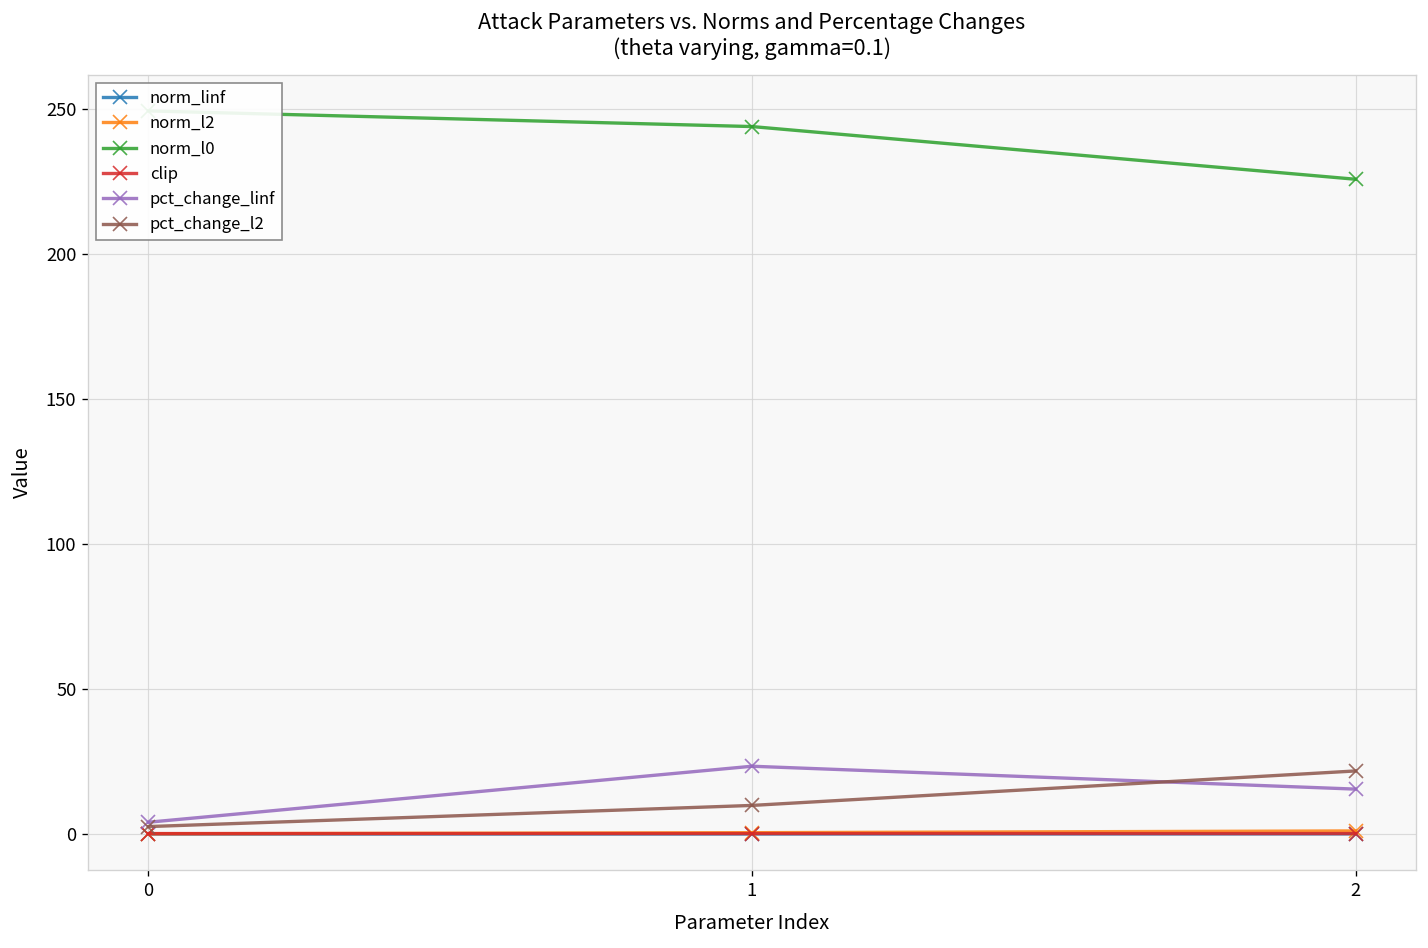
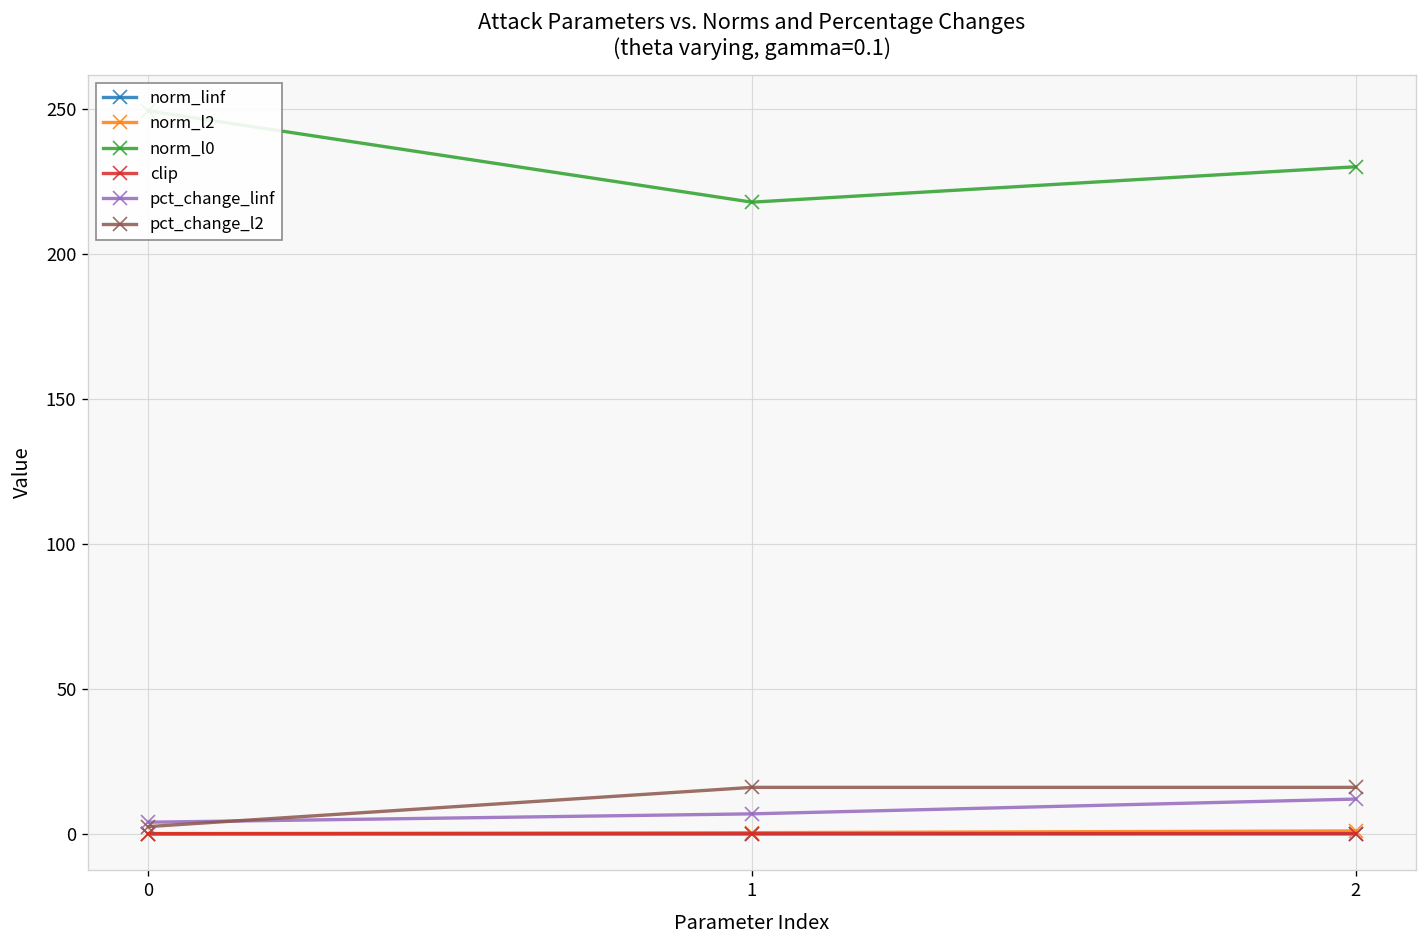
  {
    "norm_l0": {
-     "1": 244,
-     "2": 226
+     "1": 218,
+     "2": 230
    },
    "pct_change_linf": {
      "0": 4,
-     "1": 23,
-     "2": 16
+     "1": 7,
+     "2": 12
    },
    "pct_change_l2": {
      "0": 3,
-     "1": 10,
-     "2": 22
+     "1": 16,
+     "2": 16
    }
  }
